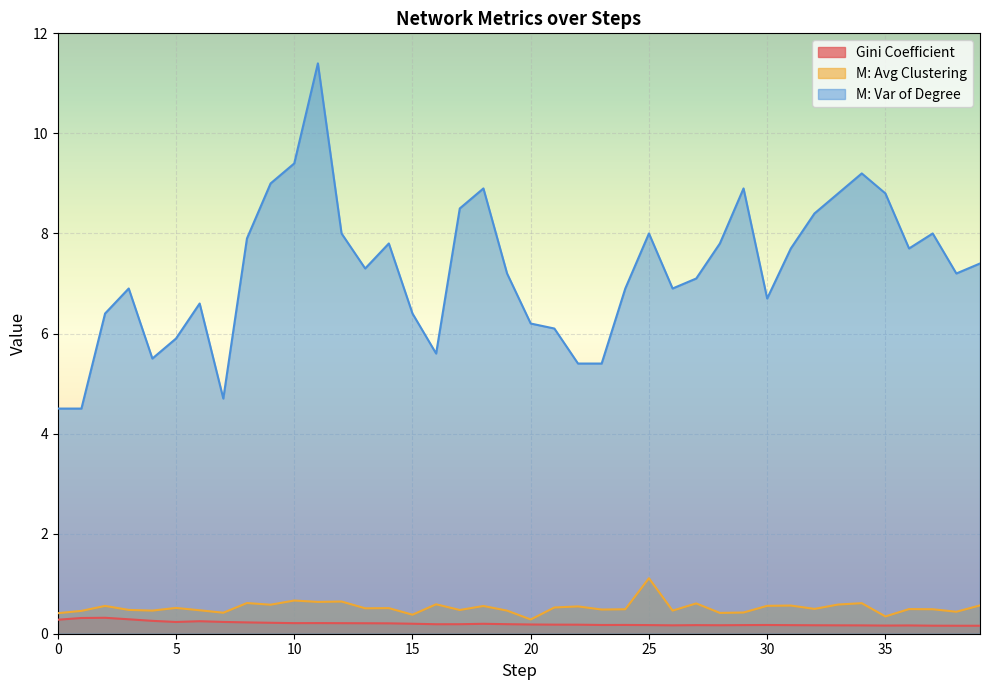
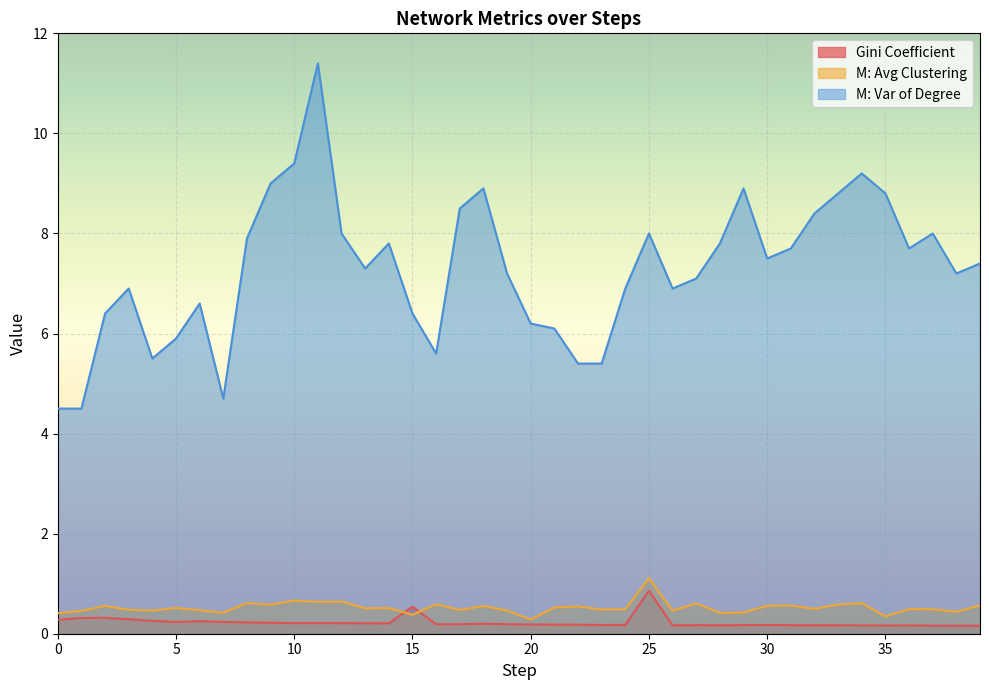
  {
    "Gini Coefficient": {
      "0": 0.3,
      "5": 0.2,
      "10": 0.2,
-     "15": 0.2,
+     "15": 0.5,
      "20": 0.2,
-     "25": 0.2,
+     "25": 0.9,
      "30": 0.2,
      "35": 0.2
    },
    "M: Avg Clustering": {
      "0": 0.4,
      "5": 0.5,
      "10": 0.7,
      "15": 0.4,
      "20": 0.3,
      "25": 1.1,
      "30": 0.6,
      "35": 0.3
    },
    "M: Var of Degree": {
      "0": 4.5,
      "5": 5.9,
      "10": 9.4,
      "15": 6.4,
      "20": 6.2,
      "25": 8.0,
-     "30": 6.7,
+     "30": 7.5,
      "35": 8.8
    }
  }
